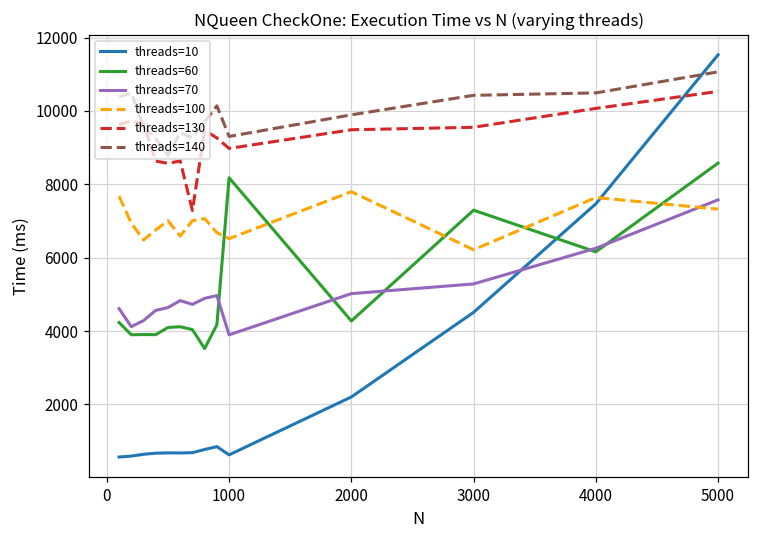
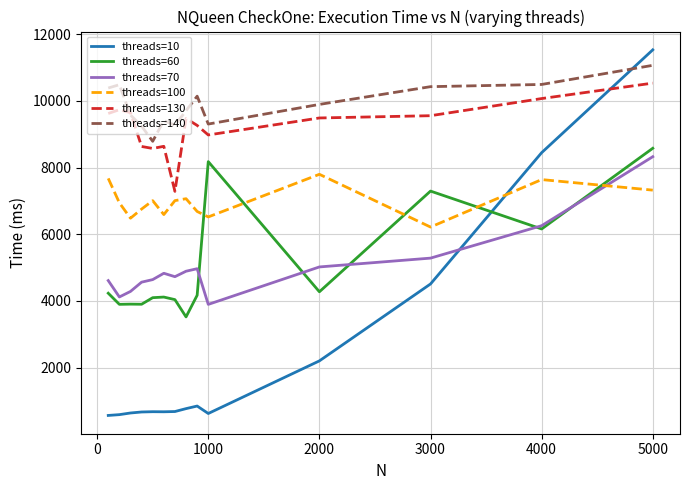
  {
    "threads=10": {
      "1000": 600,
      "2000": 2200,
      "3000": 4500,
-     "4000": 7500,
+     "4000": 8400,
      "5000": 11500
    },
    "threads=60": {
      "1000": 8200,
      "2000": 4300,
      "3000": 7300,
      "4000": 6200,
      "5000": 8600
    },
    "threads=70": {
      "1000": 3900,
      "2000": 5000,
      "3000": 5300,
      "4000": 6300,
-     "5000": 7600
+     "5000": 8300
    },
    "threads=100": {
      "1000": 6500,
      "2000": 7800,
      "3000": 6200,
      "4000": 7600,
      "5000": 7300
    },
    "threads=130": {
      "1000": 9000,
      "2000": 9500,
      "3000": 9600,
      "4000": 10100,
      "5000": 10500
    },
    "threads=140": {
      "1000": 9300,
      "2000": 9900,
      "3000": 10400,
      "4000": 10500,
      "5000": 11100
    }
  }
